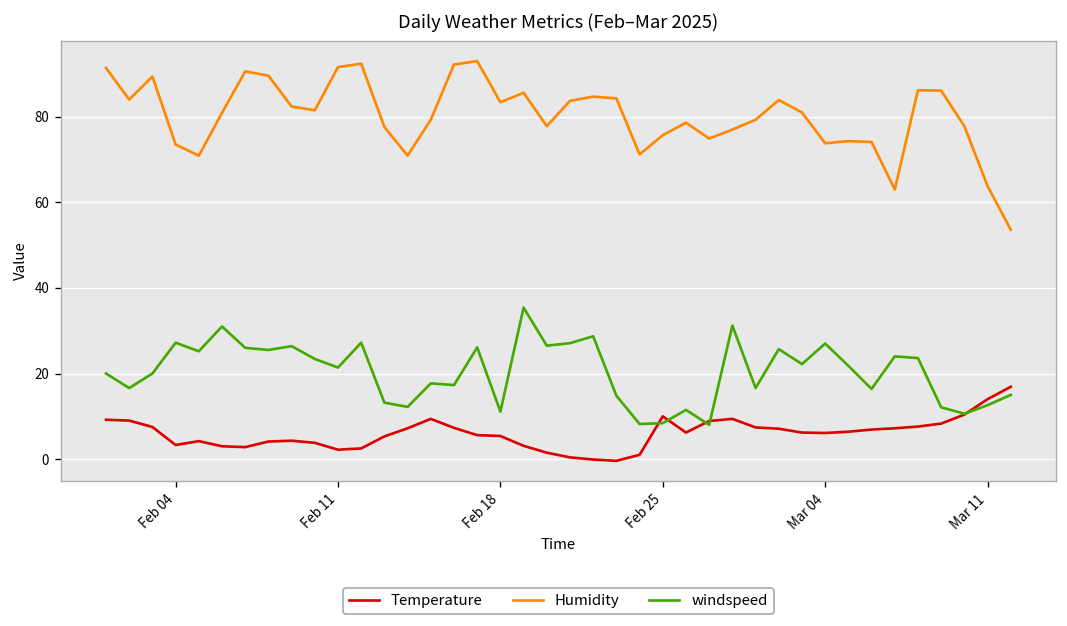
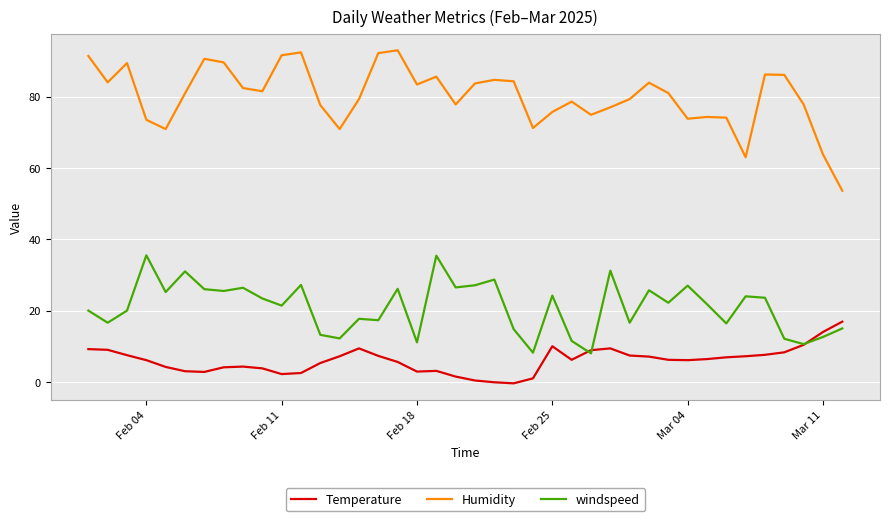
  {
    "Temperature": {
-     "Feb 04": 3,
+     "Feb 04": 6,
      "Feb 11": 2,
-     "Feb 18": 5,
+     "Feb 18": 3,
      "Feb 25": 10,
      "Mar 04": 6,
      "Mar 11": 14
    },
    "Humidity": {
      "Feb 04": 74,
      "Feb 11": 92,
      "Feb 18": 83,
      "Feb 25": 76,
      "Mar 04": 74,
      "Mar 11": 64
    },
    "windspeed": {
-     "Feb 04": 27,
+     "Feb 04": 36,
      "Feb 11": 21,
      "Feb 18": 11,
-     "Feb 25": 8,
+     "Feb 25": 24,
      "Mar 04": 27,
      "Mar 11": 13
    }
  }
